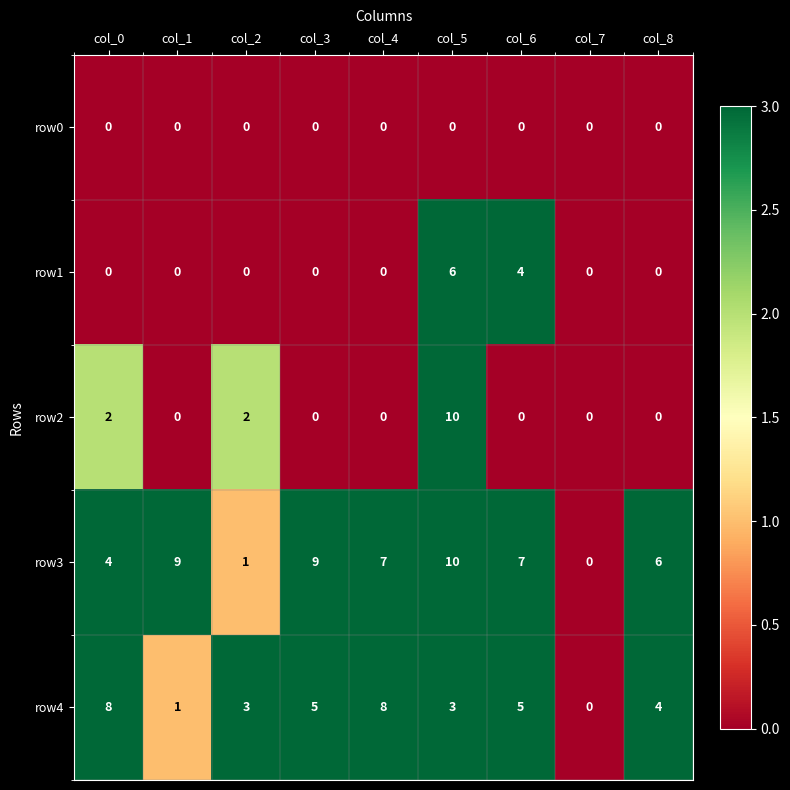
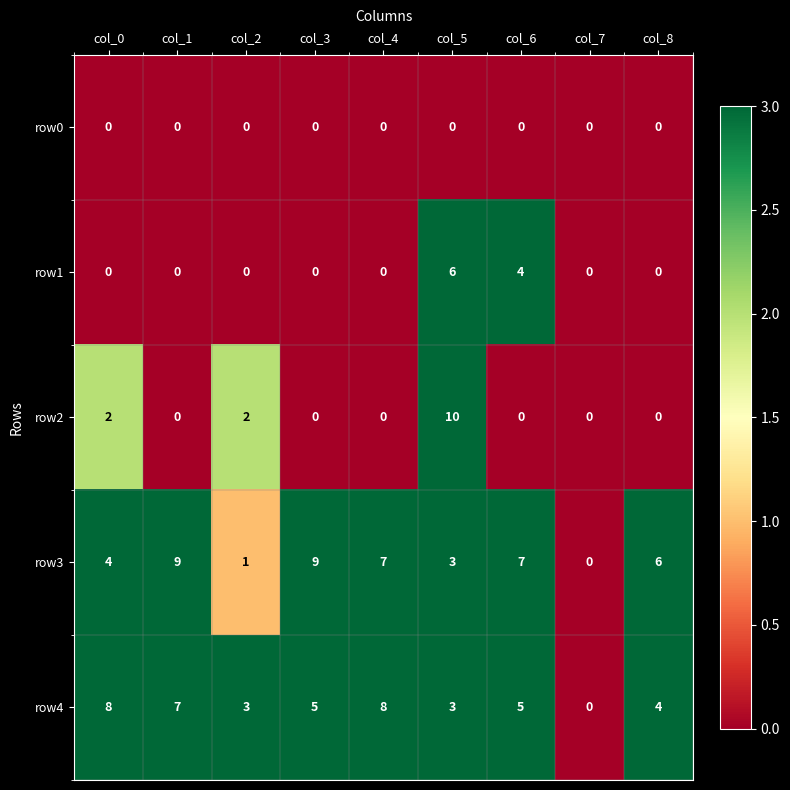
  {
    "row0": {
      "col_0": 0,
      "col_1": 0,
      "col_2": 0,
      "col_3": 0,
      "col_4": 0,
      "col_5": 0,
      "col_6": 0,
      "col_7": 0,
      "col_8": 0
    },
    "row1": {
      "col_0": 0,
      "col_1": 0,
      "col_2": 0,
      "col_3": 0,
      "col_4": 0,
      "col_5": 6,
      "col_6": 4,
      "col_7": 0,
      "col_8": 0
    },
    "row2": {
      "col_0": 2,
      "col_1": 0,
      "col_2": 2,
      "col_3": 0,
      "col_4": 0,
      "col_5": 10,
      "col_6": 0,
      "col_7": 0,
      "col_8": 0
    },
    "row3": {
      "col_0": 4,
      "col_1": 9,
      "col_2": 1,
      "col_3": 9,
      "col_4": 7,
-     "col_5": 10,
+     "col_5": 3,
      "col_6": 7,
      "col_7": 0,
      "col_8": 6
    },
    "row4": {
      "col_0": 8,
-     "col_1": 1,
+     "col_1": 7,
      "col_2": 3,
      "col_3": 5,
      "col_4": 8,
      "col_5": 3,
      "col_6": 5,
      "col_7": 0,
      "col_8": 4
    }
  }
